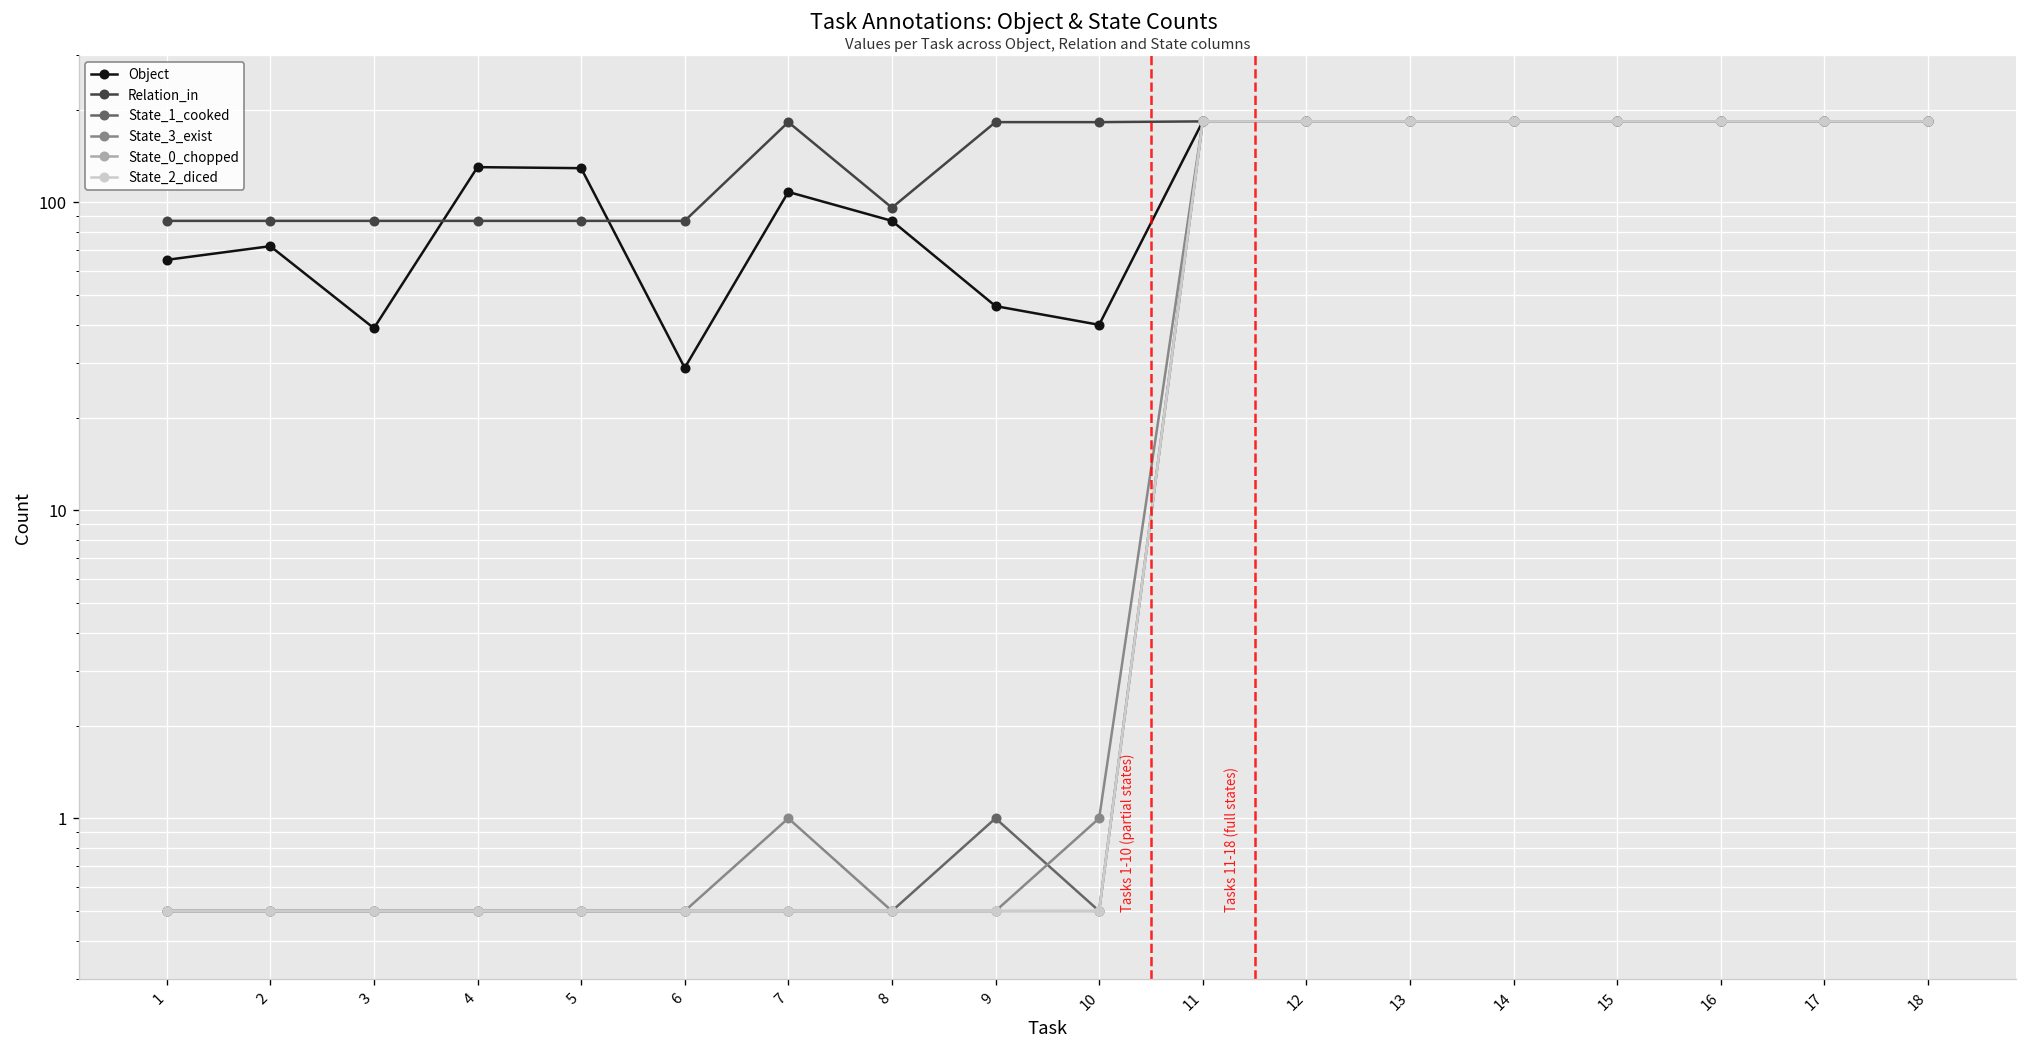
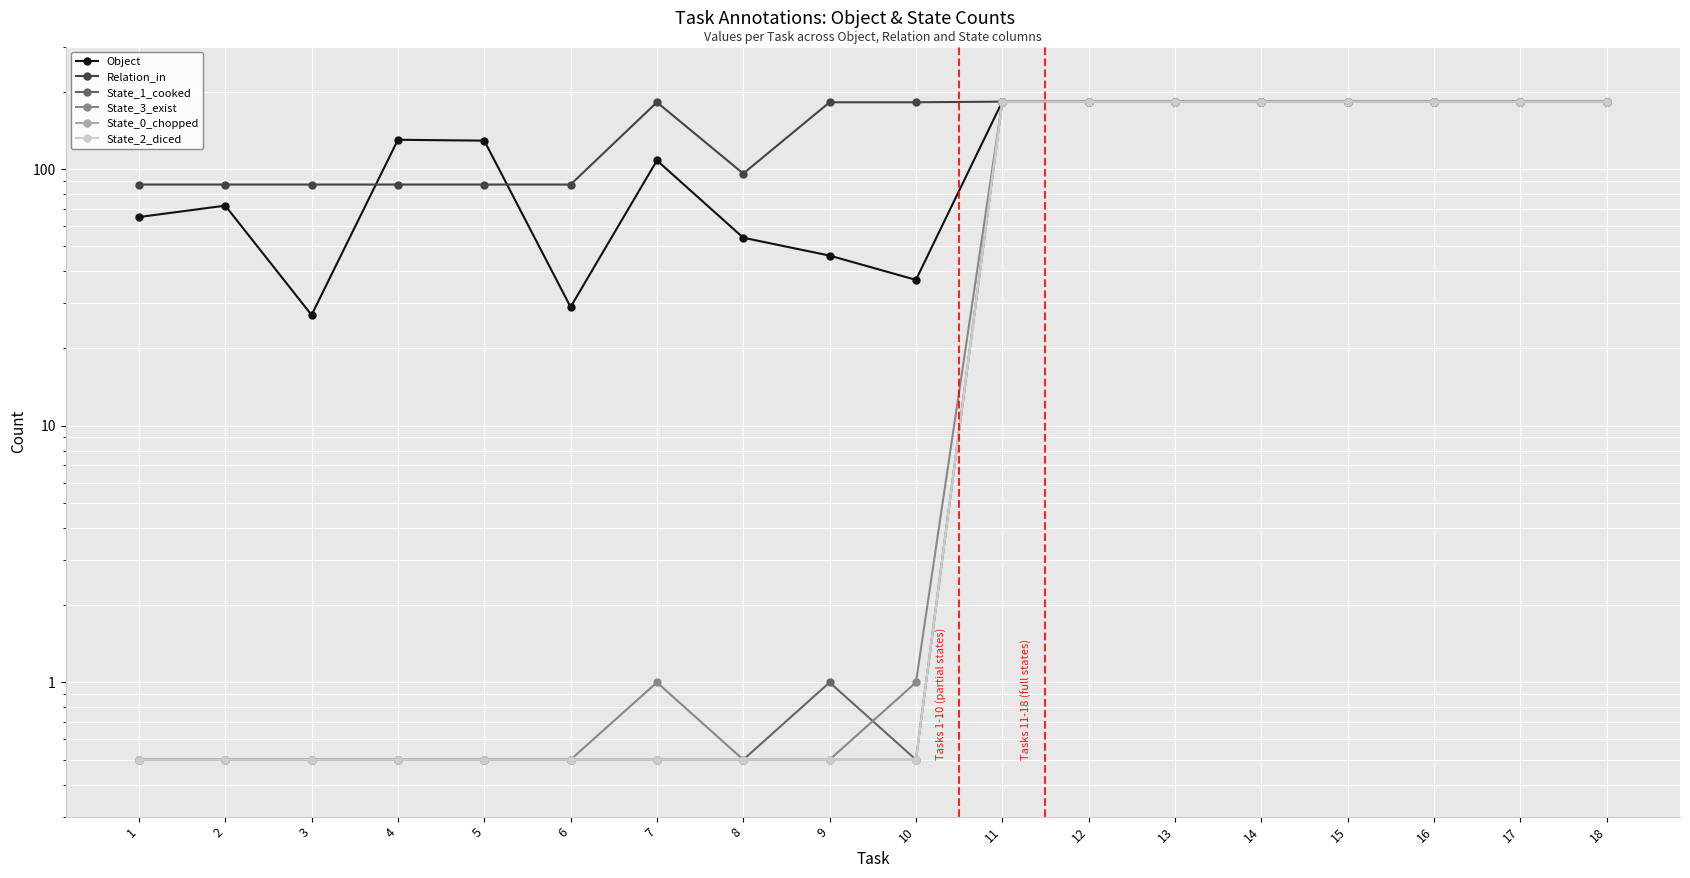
  {
    "Object": {
      "1": 65,
      "2": 72,
-     "3": 39,
+     "3": 27,
      "4": 130,
      "5": 130,
      "6": 29,
      "7": 108,
-     "8": 87,
+     "8": 54,
      "9": 46,
-     "10": 40
+     "10": 37
    }
  }
